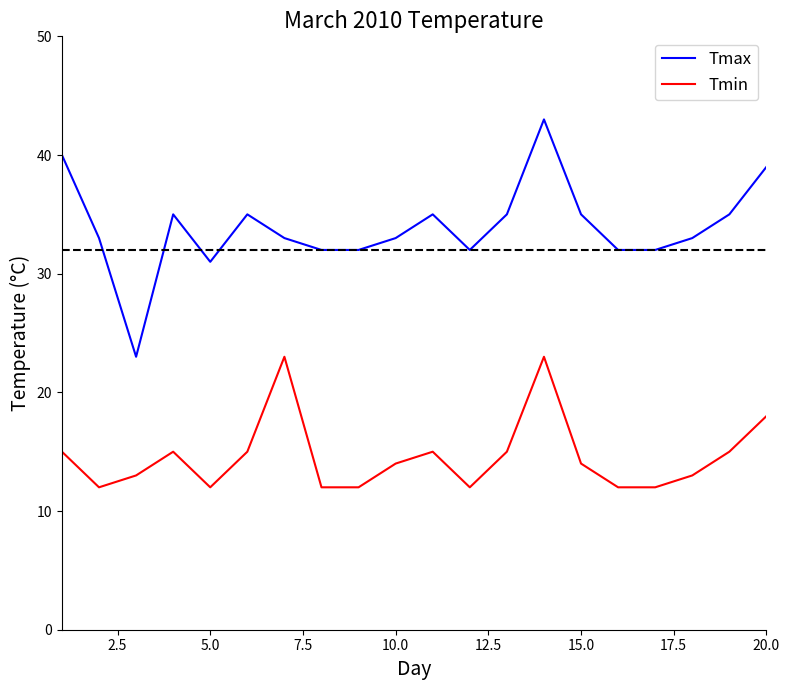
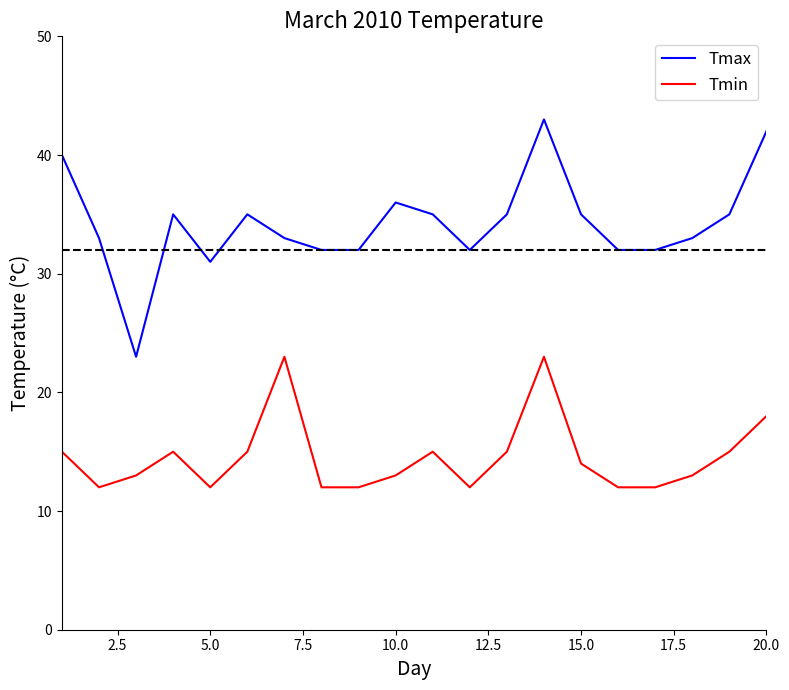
  {
    "Tmax": {
      "5.0": 31,
-     "10.0": 33,
+     "10.0": 36,
      "15.0": 35,
-     "20.0": 39
+     "20.0": 42
    },
    "Tmin": {
      "5.0": 12,
-     "10.0": 14,
+     "10.0": 13,
      "15.0": 14,
      "20.0": 18
    }
  }
